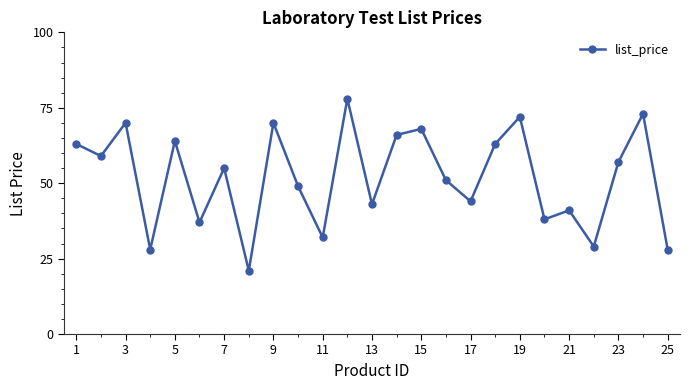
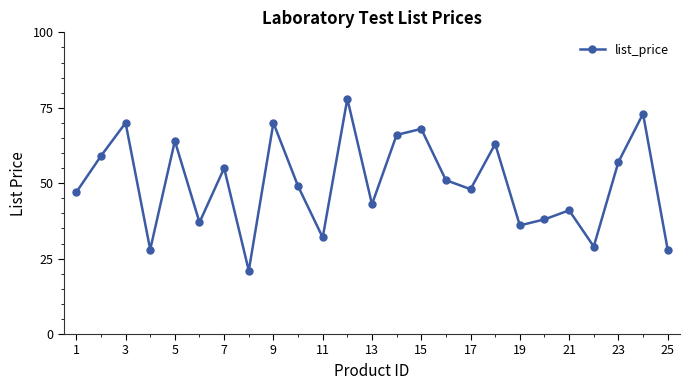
  {
-   "1": 63,
+   "1": 47,
    "3": 70,
    "5": 64,
    "7": 55,
    "9": 70,
    "11": 32,
    "13": 43,
    "15": 68,
-   "17": 44,
-   "19": 72,
+   "17": 48,
+   "19": 36,
    "21": 41,
    "23": 57,
    "25": 28
  }
